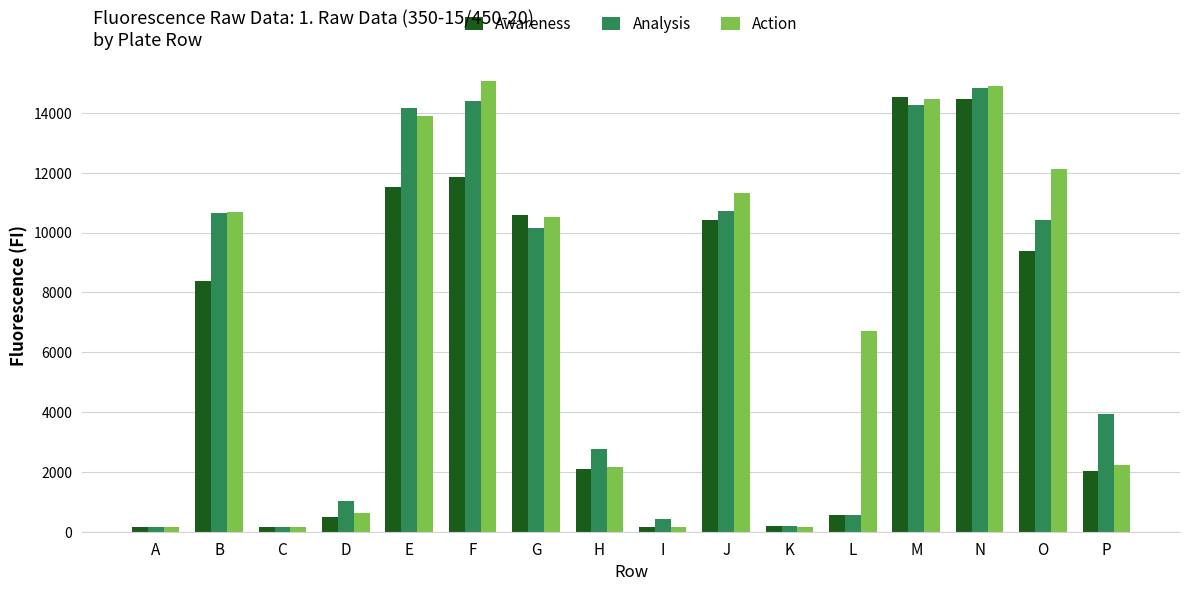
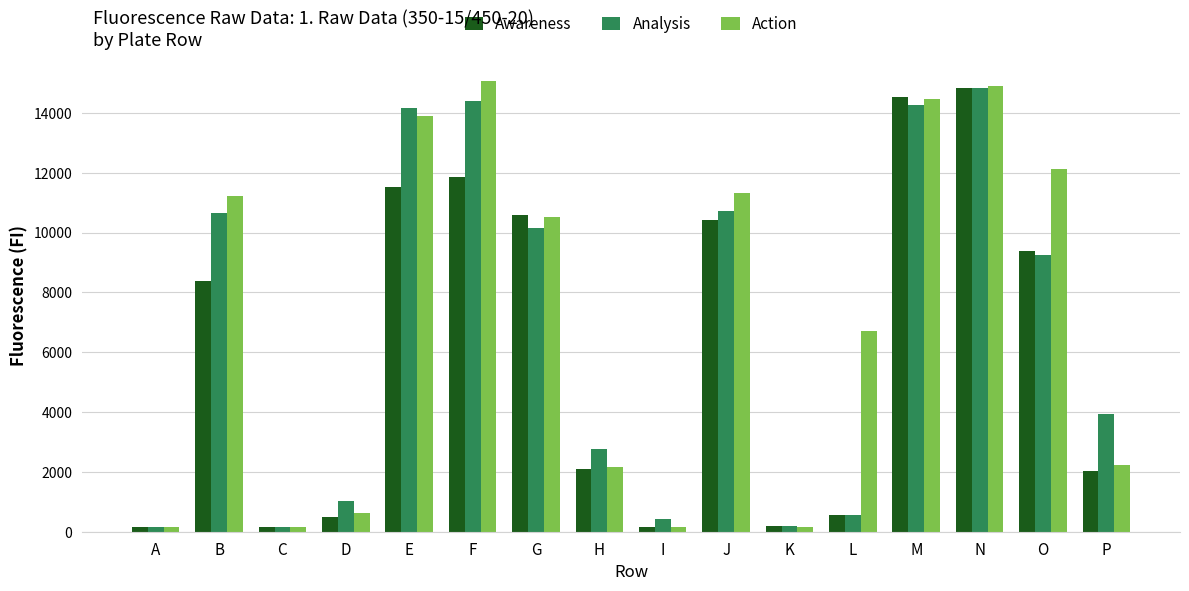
  {
    "Awareness": {
      "A": 200,
      "B": 8400,
      "C": 200,
      "D": 500,
      "E": 11500,
      "F": 11900,
      "G": 10600,
      "H": 2100,
      "I": 200,
      "J": 10400,
      "K": 200,
      "L": 600,
      "M": 14600,
-     "N": 14500,
+     "N": 14800,
      "O": 9400,
      "P": 2000
    },
    "Analysis": {
      "A": 200,
      "B": 10700,
      "C": 200,
      "D": 1000,
      "E": 14200,
      "F": 14400,
      "G": 10200,
      "H": 2800,
      "I": 400,
      "J": 10700,
      "K": 200,
      "L": 500,
      "M": 14300,
      "N": 14800,
-     "O": 10400,
+     "O": 9200,
      "P": 4000
    },
    "Action": {
      "A": 200,
-     "B": 10700,
+     "B": 11200,
      "C": 200,
      "D": 600,
      "E": 13900,
      "F": 15100,
      "G": 10500,
      "H": 2200,
      "I": 200,
      "J": 11300,
      "K": 200,
      "L": 6700,
      "M": 14500,
      "N": 14900,
      "O": 12100,
      "P": 2200
    }
  }
